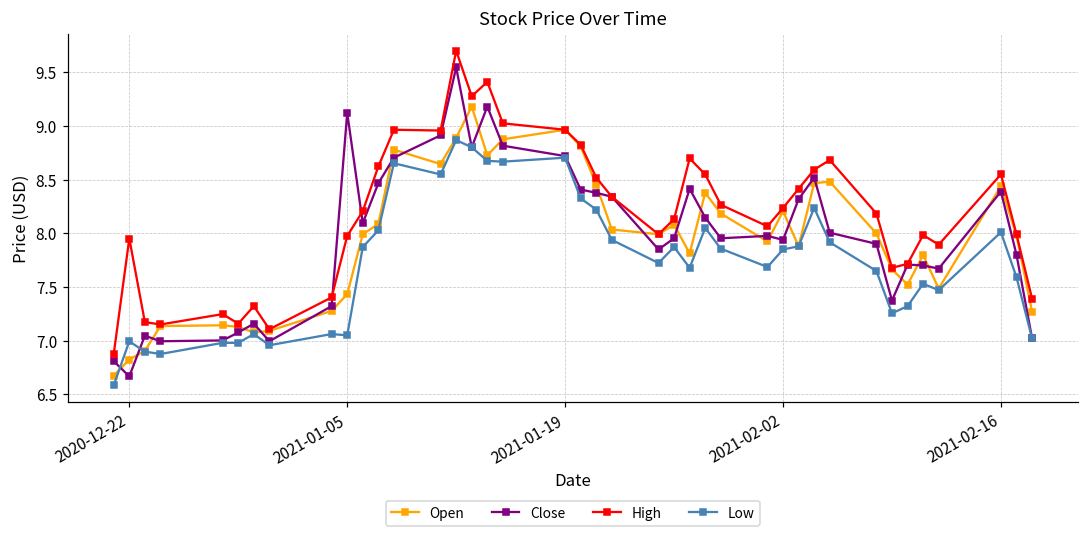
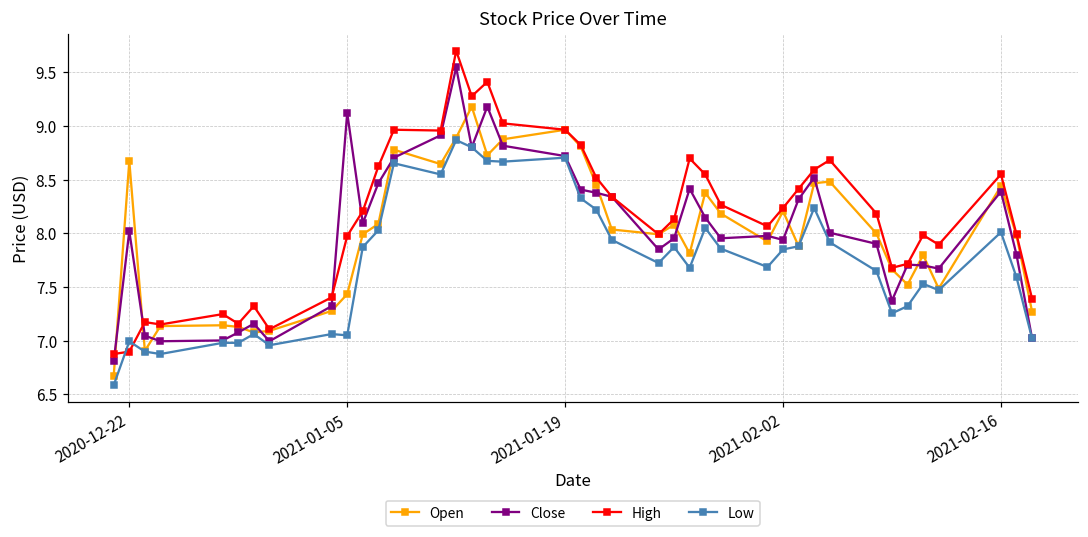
  {
    "Open": {
-     "2020-12-22": 6.8,
+     "2020-12-22": 8.7,
      "2021-01-05": 7.4,
      "2021-02-02": 8.2,
      "2021-02-16": 8.4
    },
    "Close": {
-     "2020-12-22": 6.7,
+     "2020-12-22": 8.0,
      "2021-01-05": 9.1,
      "2021-02-02": 7.9,
      "2021-02-16": 8.4
    },
    "High": {
-     "2020-12-22": 8.0,
+     "2020-12-22": 6.9,
      "2021-01-05": 8.0,
      "2021-02-02": 8.2,
      "2021-02-16": 8.6
    },
    "Low": {
      "2020-12-22": 7.0,
      "2021-01-05": 7.0,
      "2021-02-02": 7.8,
      "2021-02-16": 8.0
    }
  }
